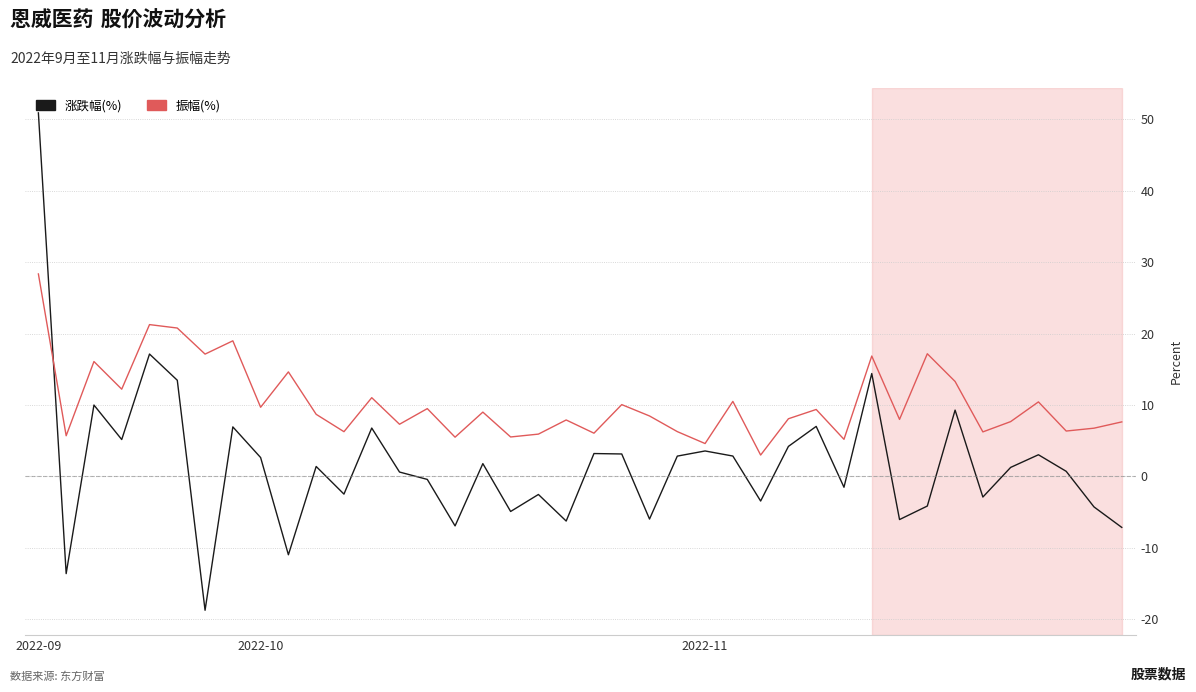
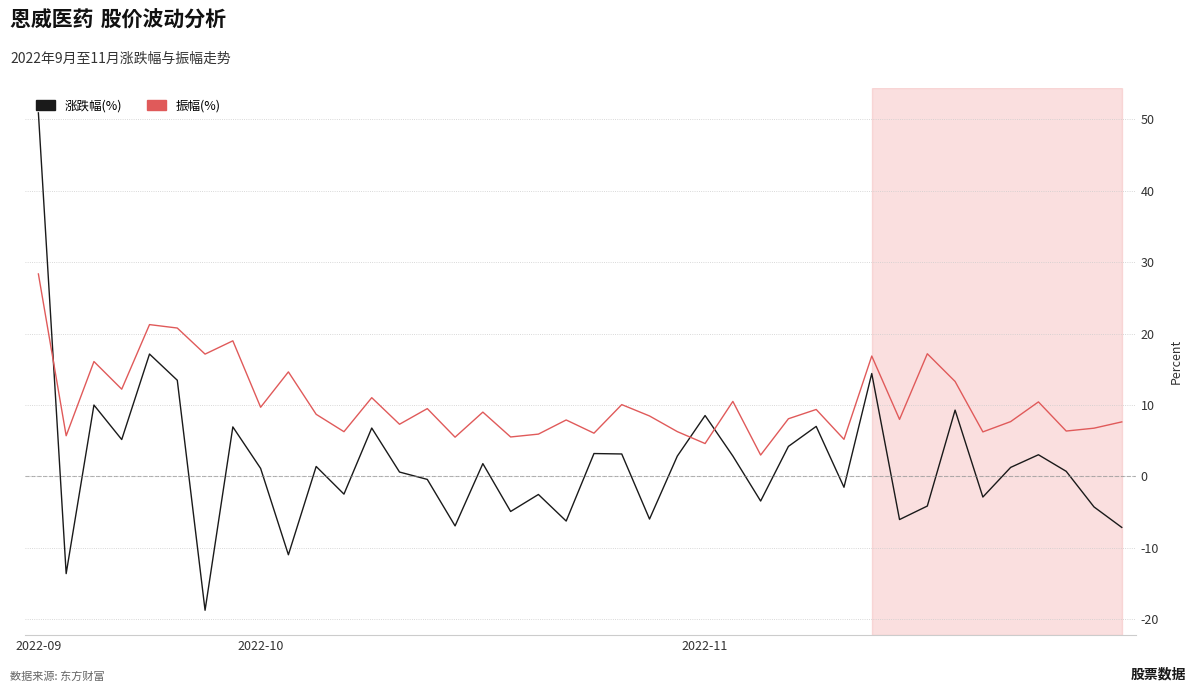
  {
    "涨跌幅(%)": {
      "2022-09": 51,
-     "2022-10": 3,
-     "2022-11": 4
+     "2022-10": 1,
+     "2022-11": 9
    },
    "振幅(%)": {
      "2022-09": 28,
      "2022-10": 10,
      "2022-11": 5
    }
  }
